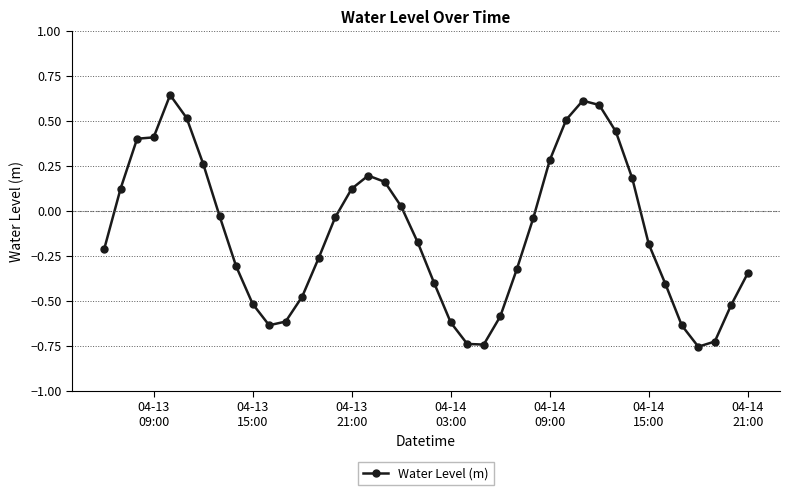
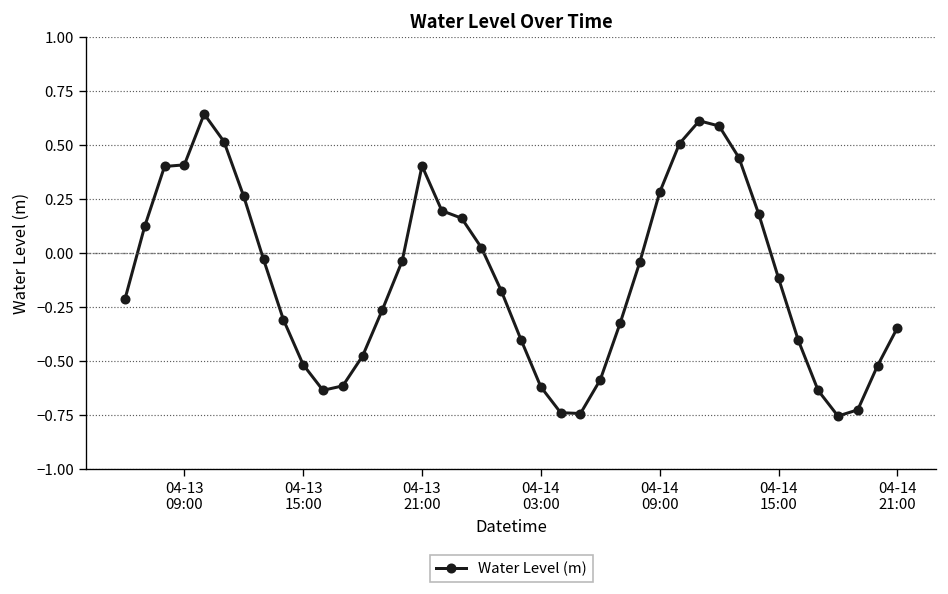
  {
    "04-13 09:00": 0.41,
    "04-13 15:00": -0.52,
-   "04-13 21:00": 0.12,
+   "04-13 21:00": 0.40,
    "04-14 03:00": -0.62,
    "04-14 09:00": 0.28,
-   "04-14 15:00": -0.19,
+   "04-14 15:00": -0.12,
    "04-14 21:00": -0.35
  }
